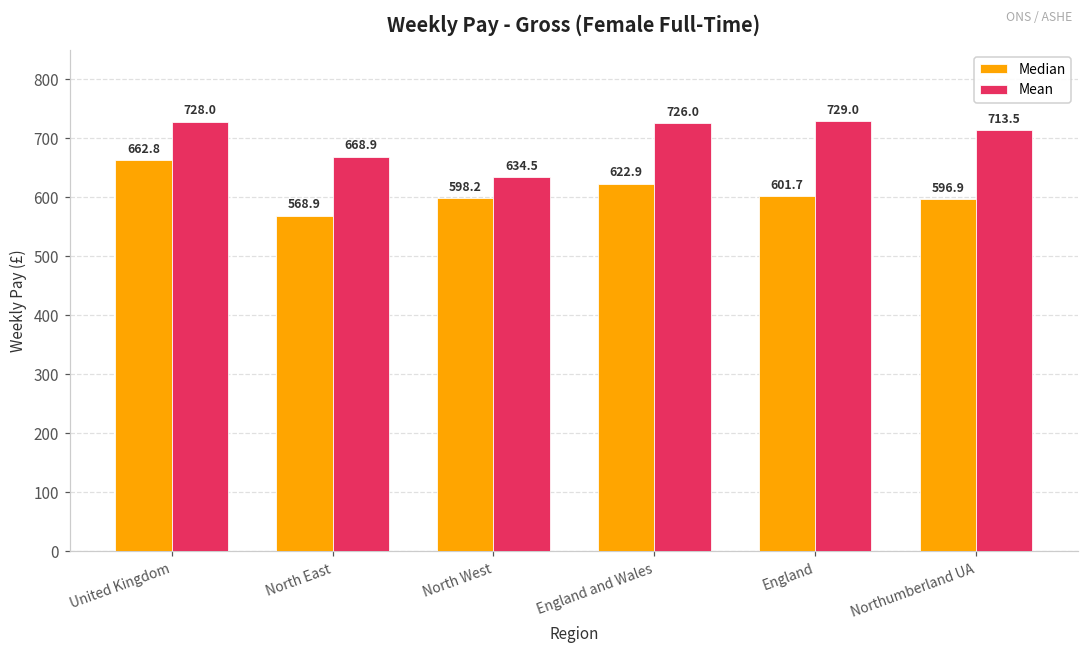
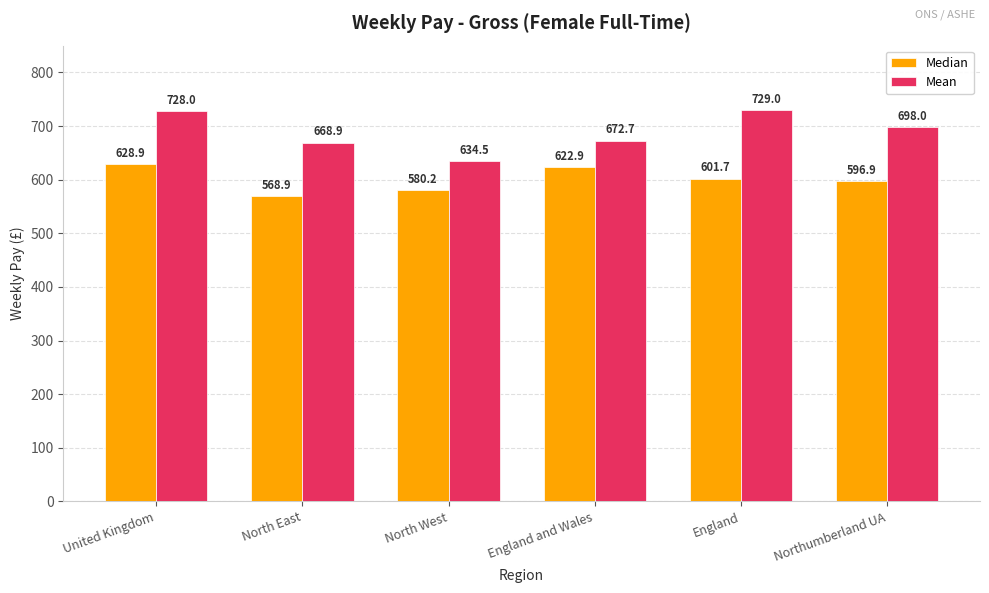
  {
    "Median": {
-     "United Kingdom": 662.8,
+     "United Kingdom": 628.9,
      "North East": 568.9,
-     "North West": 598.2,
+     "North West": 580.2,
      "England and Wales": 622.9,
      "England": 601.7,
      "Northumberland UA": 596.9
    },
    "Mean": {
      "United Kingdom": 728.0,
      "North East": 668.9,
      "North West": 634.5,
-     "England and Wales": 726.0,
+     "England and Wales": 672.7,
      "England": 729.0,
-     "Northumberland UA": 713.5
+     "Northumberland UA": 698.0
    }
  }
